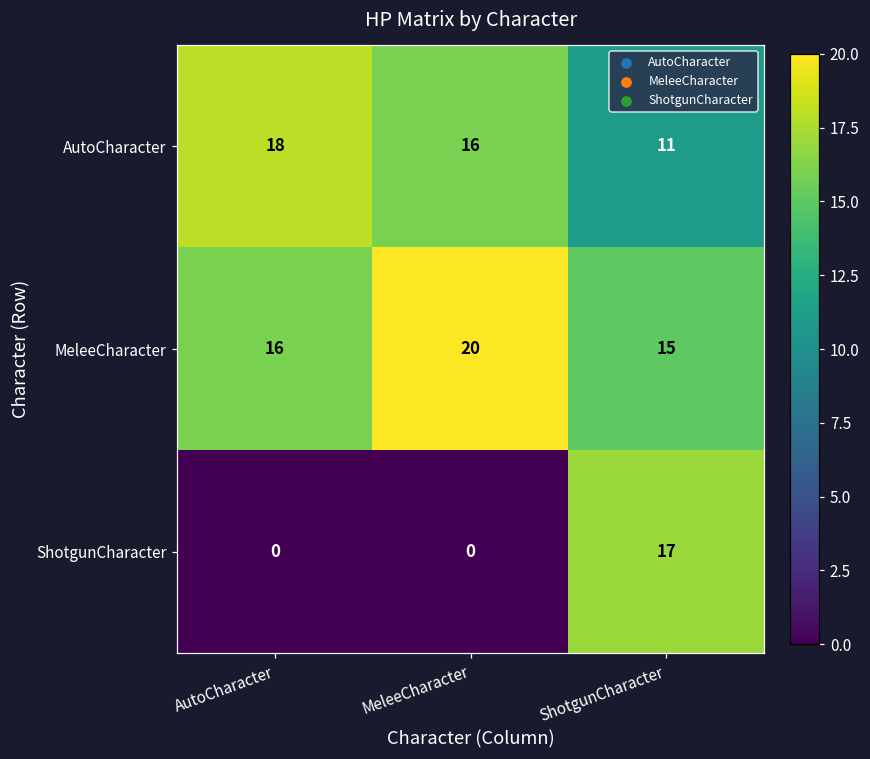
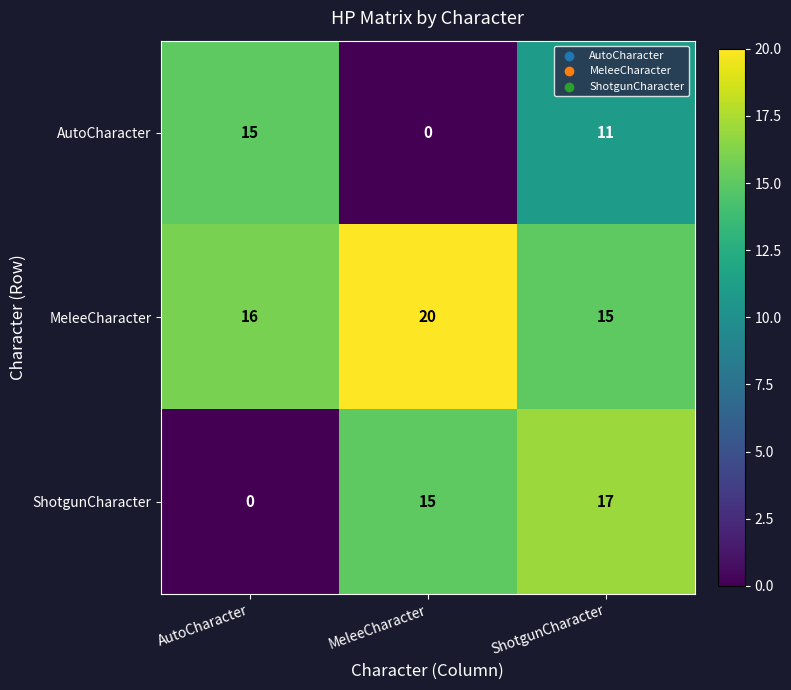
  {
    "AutoCharacter": {
-     "AutoCharacter": 18,
-     "MeleeCharacter": 16,
+     "AutoCharacter": 15,
+     "MeleeCharacter": 0,
      "ShotgunCharacter": 11
    },
    "MeleeCharacter": {
      "AutoCharacter": 16,
      "MeleeCharacter": 20,
      "ShotgunCharacter": 15
    },
    "ShotgunCharacter": {
      "AutoCharacter": 0,
-     "MeleeCharacter": 0,
+     "MeleeCharacter": 15,
      "ShotgunCharacter": 17
    }
  }
